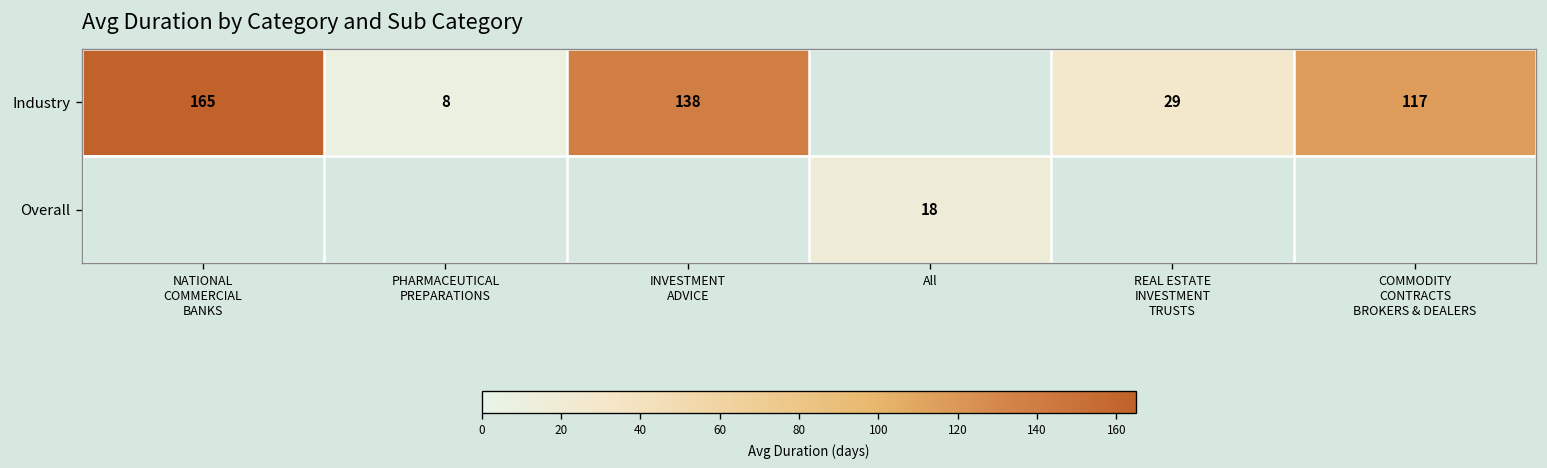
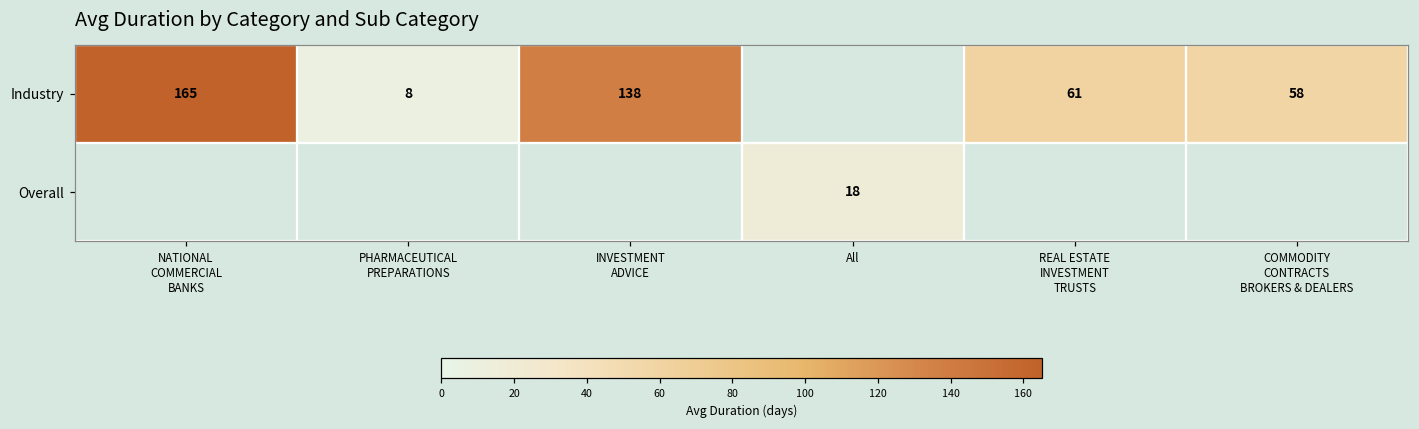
  {
    "Industry": {
      "NATIONAL COMMERCIAL BANKS": 165,
      "PHARMACEUTICAL PREPARATIONS": 8,
      "INVESTMENT ADVICE": 138,
-     "REAL ESTATE INVESTMENT TRUSTS": 29,
-     "COMMODITY CONTRACTS BROKERS & DEALERS": 117
+     "REAL ESTATE INVESTMENT TRUSTS": 61,
+     "COMMODITY CONTRACTS BROKERS & DEALERS": 58
    },
    "Overall": {
      "All": 18
    }
  }
